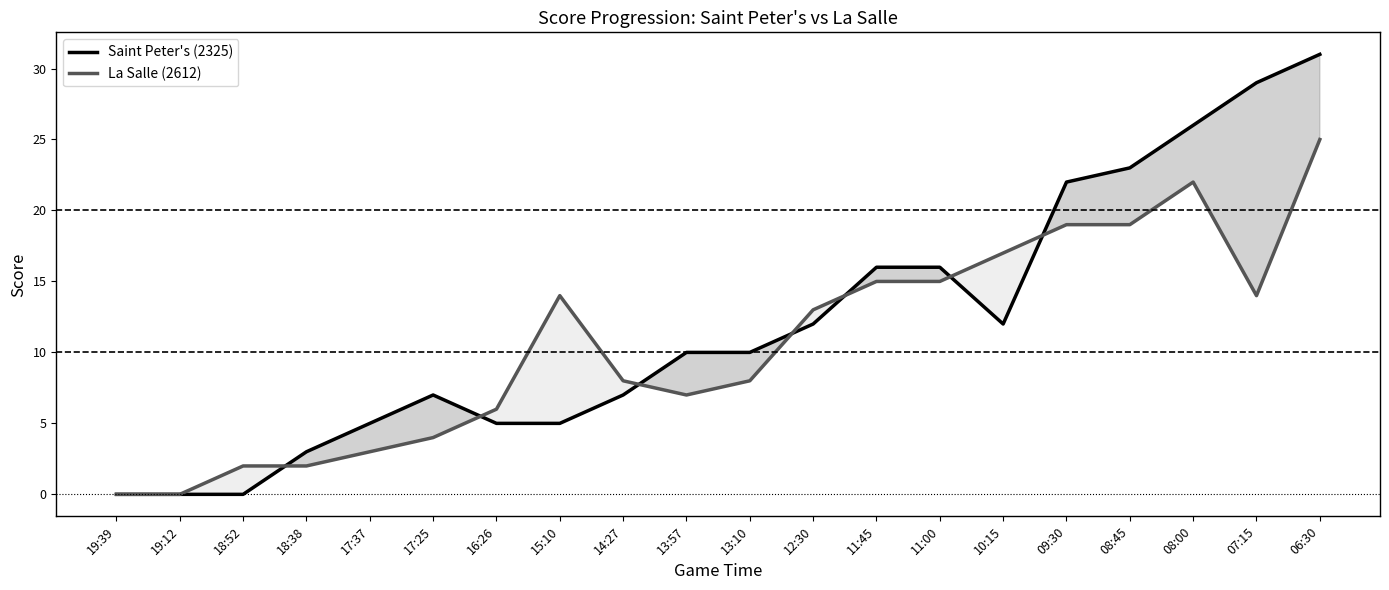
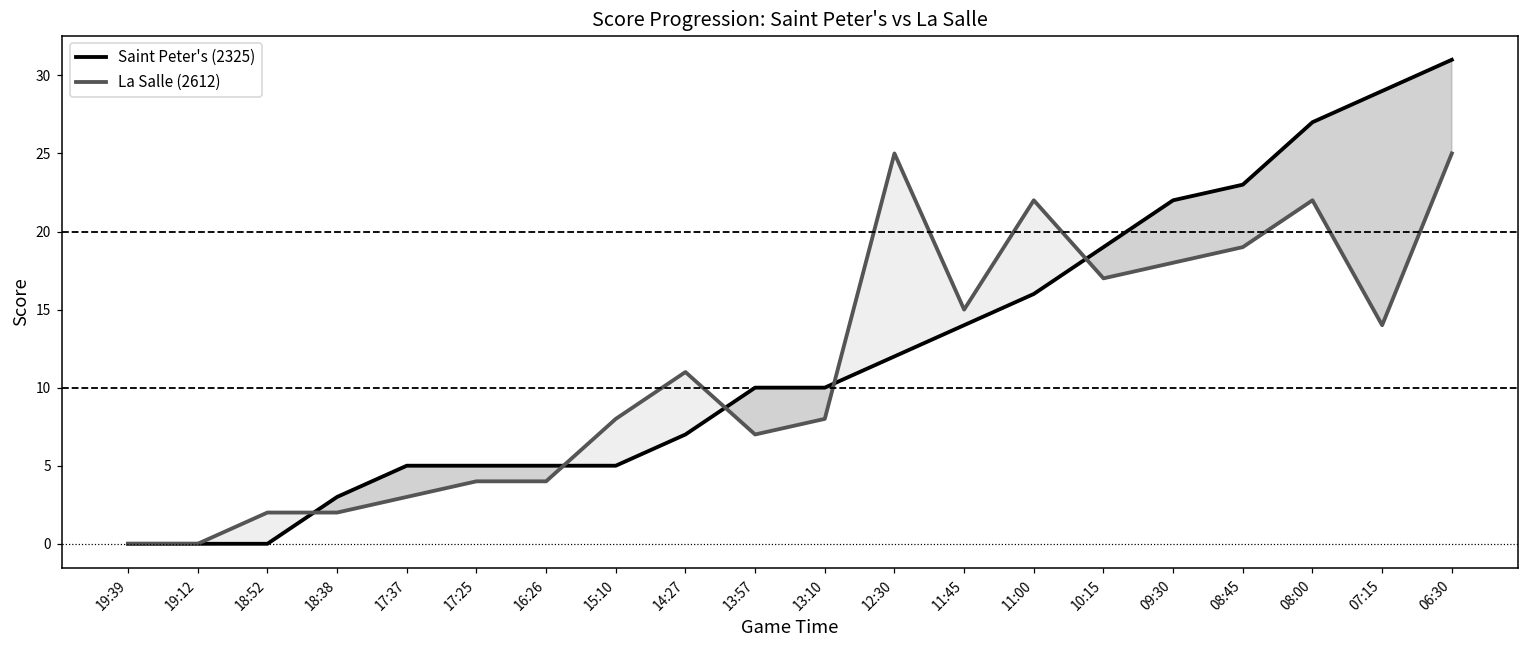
  {
    "Saint Peter's (2325)": {
      "18:52": 0,
      "18:38": 3,
      "17:37": 5,
-     "17:25": 7,
+     "17:25": 5,
      "16:26": 5,
      "15:10": 5,
      "14:27": 7,
      "13:57": 10,
      "13:10": 10,
      "12:30": 12,
-     "11:45": 16,
+     "11:45": 14,
      "11:00": 16,
-     "10:15": 12,
+     "10:15": 19,
      "09:30": 22,
      "08:45": 23,
-     "08:00": 26,
+     "08:00": 27,
      "07:15": 29,
      "06:30": 31
    },
    "La Salle (2612)": {
      "18:52": 2,
      "18:38": 2,
      "17:37": 3,
      "17:25": 4,
-     "16:26": 6,
-     "15:10": 14,
-     "14:27": 8,
+     "16:26": 4,
+     "15:10": 8,
+     "14:27": 11,
      "13:57": 7,
      "13:10": 8,
-     "12:30": 13,
+     "12:30": 25,
      "11:45": 15,
-     "11:00": 15,
+     "11:00": 22,
      "10:15": 17,
-     "09:30": 19,
+     "09:30": 18,
      "08:45": 19,
      "08:00": 22,
      "07:15": 14,
      "06:30": 25
    }
  }
